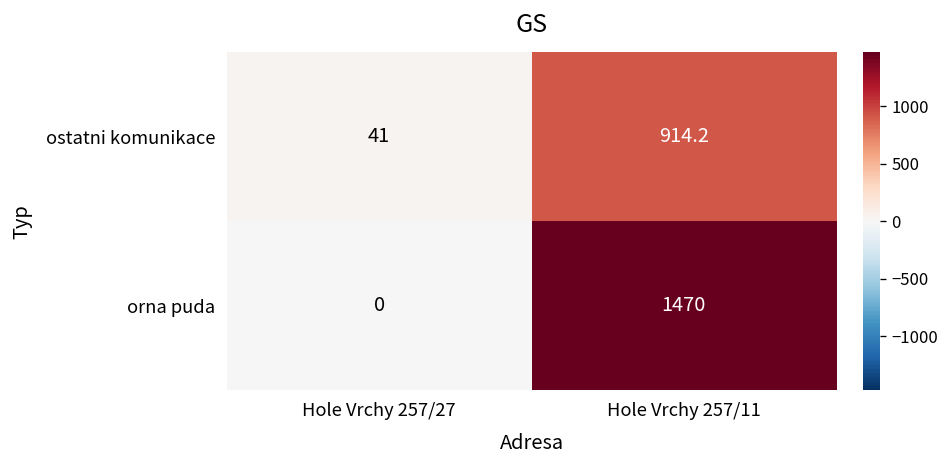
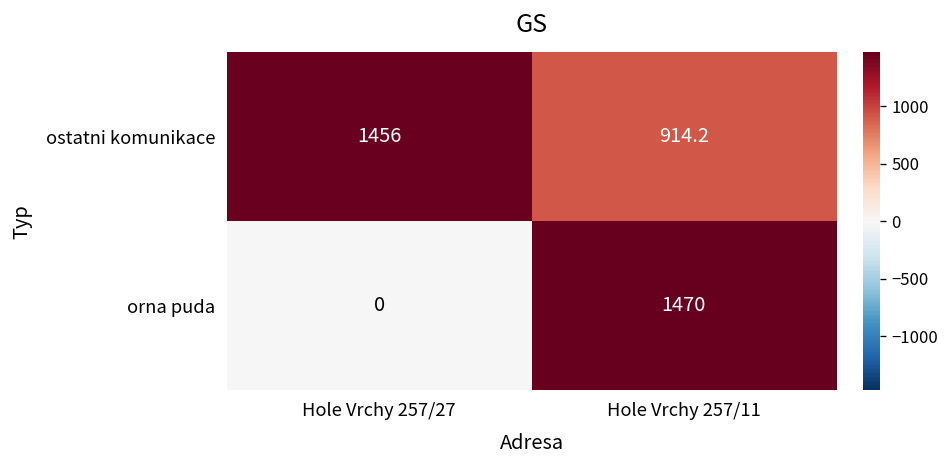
  {
    "ostatni komunikace": {
-     "Hole Vrchy 257/27": 41,
+     "Hole Vrchy 257/27": 1456,
      "Hole Vrchy 257/11": 914.2
    },
    "orna puda": {
      "Hole Vrchy 257/27": 0,
      "Hole Vrchy 257/11": 1470
    }
  }
